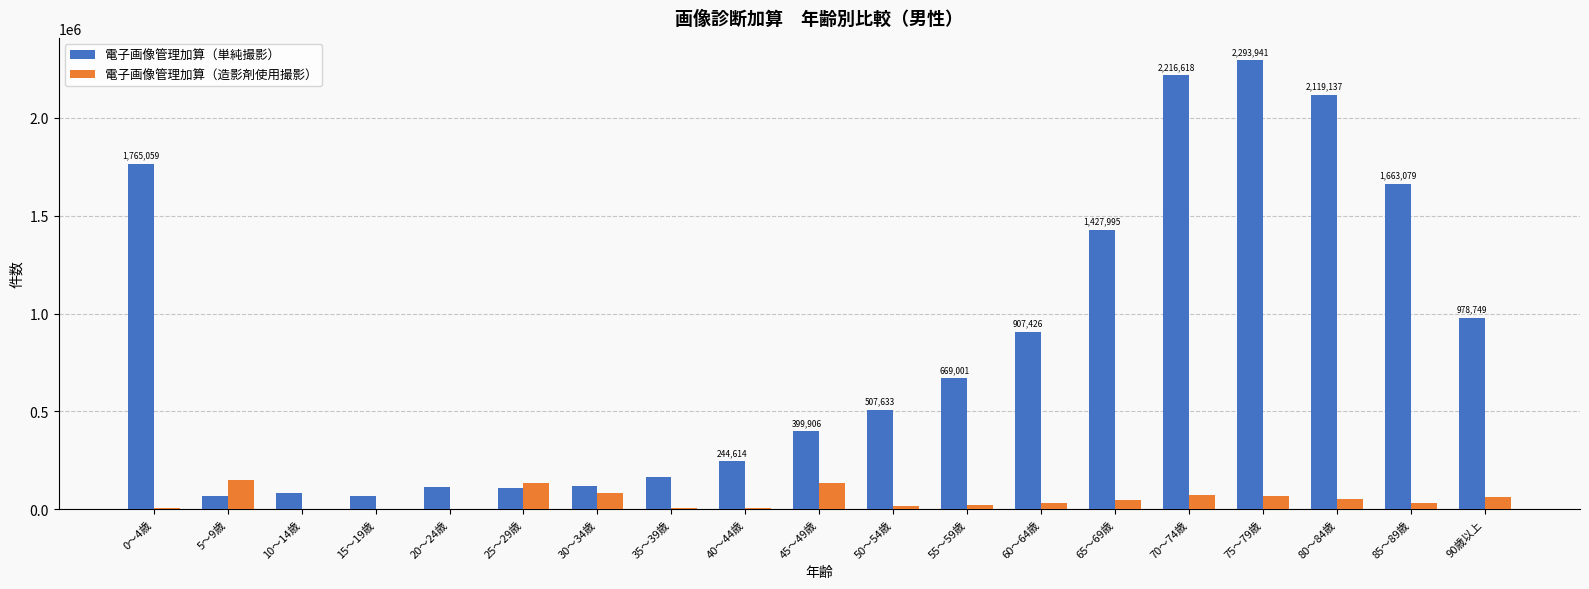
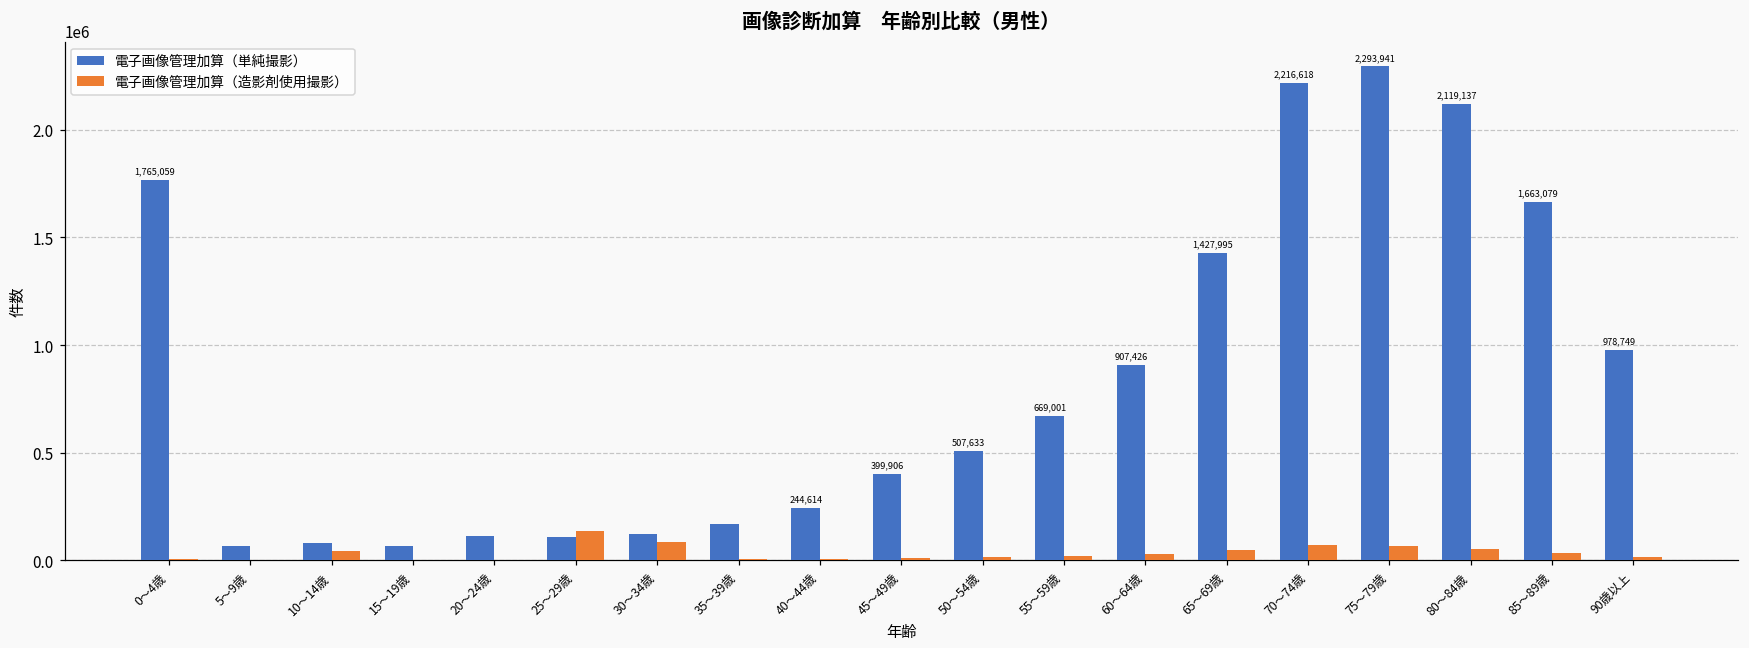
  {
    "電子画像管理加算（単純撮影）": {
      "0～4歳": "1,765,059",
      "40～44歳": "244,614",
      "45～49歳": "399,906",
      "50～54歳": "507,633",
      "55～59歳": "669,001",
      "60～64歳": "907,426",
      "65～69歳": "1,427,995",
      "70～74歳": "2,216,618",
      "75～79歳": "2,293,941",
      "80～84歳": "2,119,137",
      "85～89歳": "1,663,079",
      "90歳以上": "978,749"
    },
    "電子画像管理加算（造影剤使用撮影）": {
-     "5～9歳": "150000",
-     "10～14歳": "0",
+     "5～9歳": "0",
+     "10～14歳": "40000",
      "25～29歳": "130000",
      "30～34歳": "90000",
-     "45～49歳": "130000",
+     "45～49歳": "10000",
      "50～54歳": "20000",
      "55～59歳": "20000",
      "60～64歳": "30000",
      "65～69歳": "50000",
      "70～74歳": "70000",
      "75～79歳": "70000",
      "80～84歳": "50000",
      "85～89歳": "30000",
-     "90歳以上": "60000"
+     "90歳以上": "10000"
    }
  }
